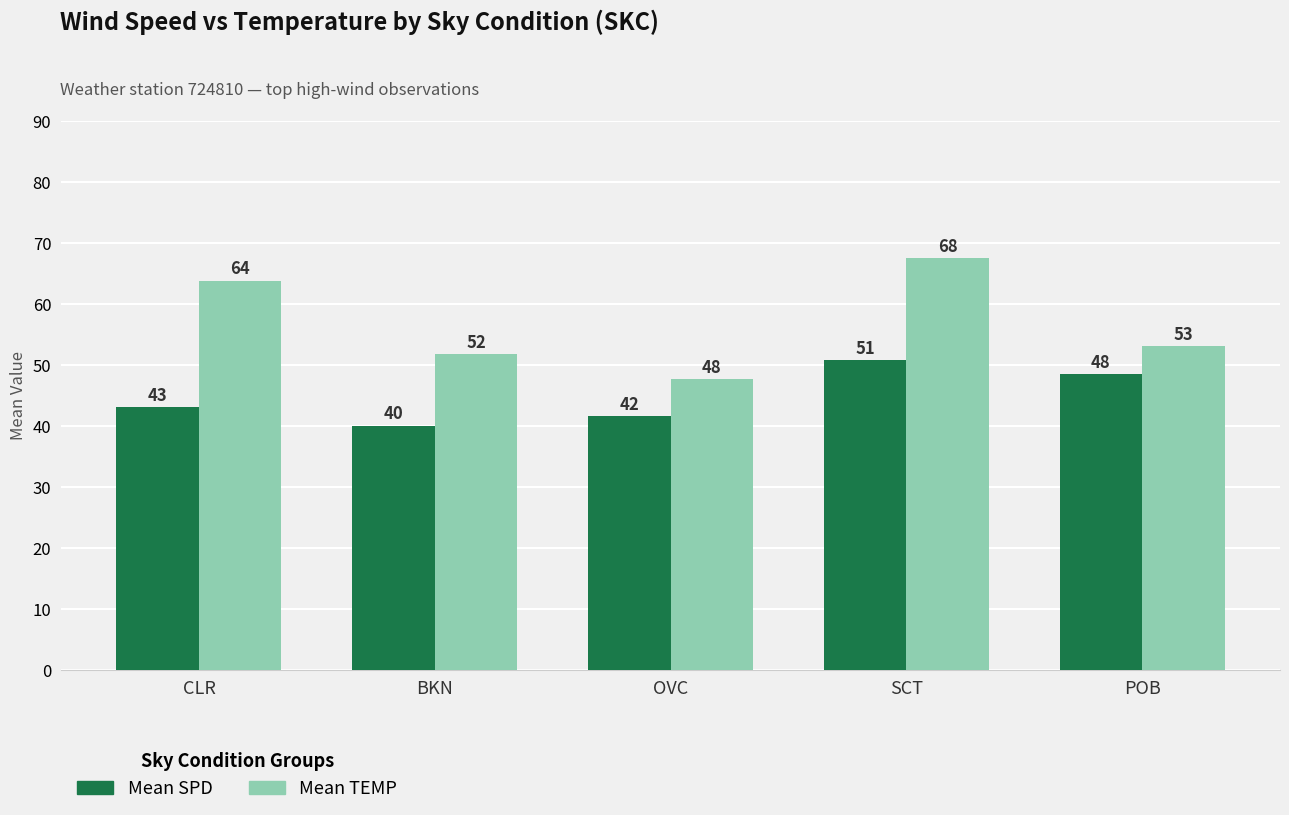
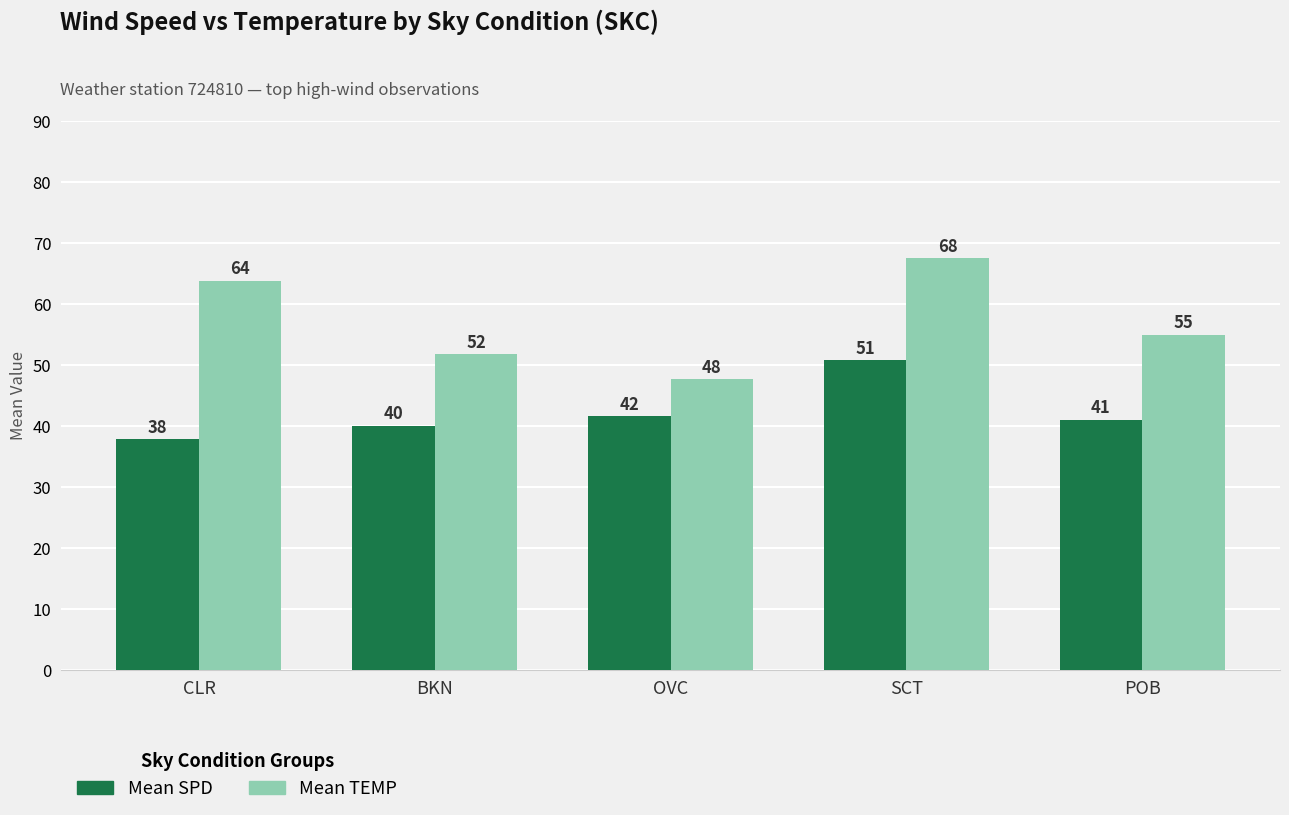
  {
    "Mean SPD": {
-     "CLR": 43,
+     "CLR": 38,
      "BKN": 40,
      "OVC": 42,
      "SCT": 51,
-     "POB": 48
+     "POB": 41
    },
    "Mean TEMP": {
      "CLR": 64,
      "BKN": 52,
      "OVC": 48,
      "SCT": 68,
-     "POB": 53
+     "POB": 55
    }
  }
